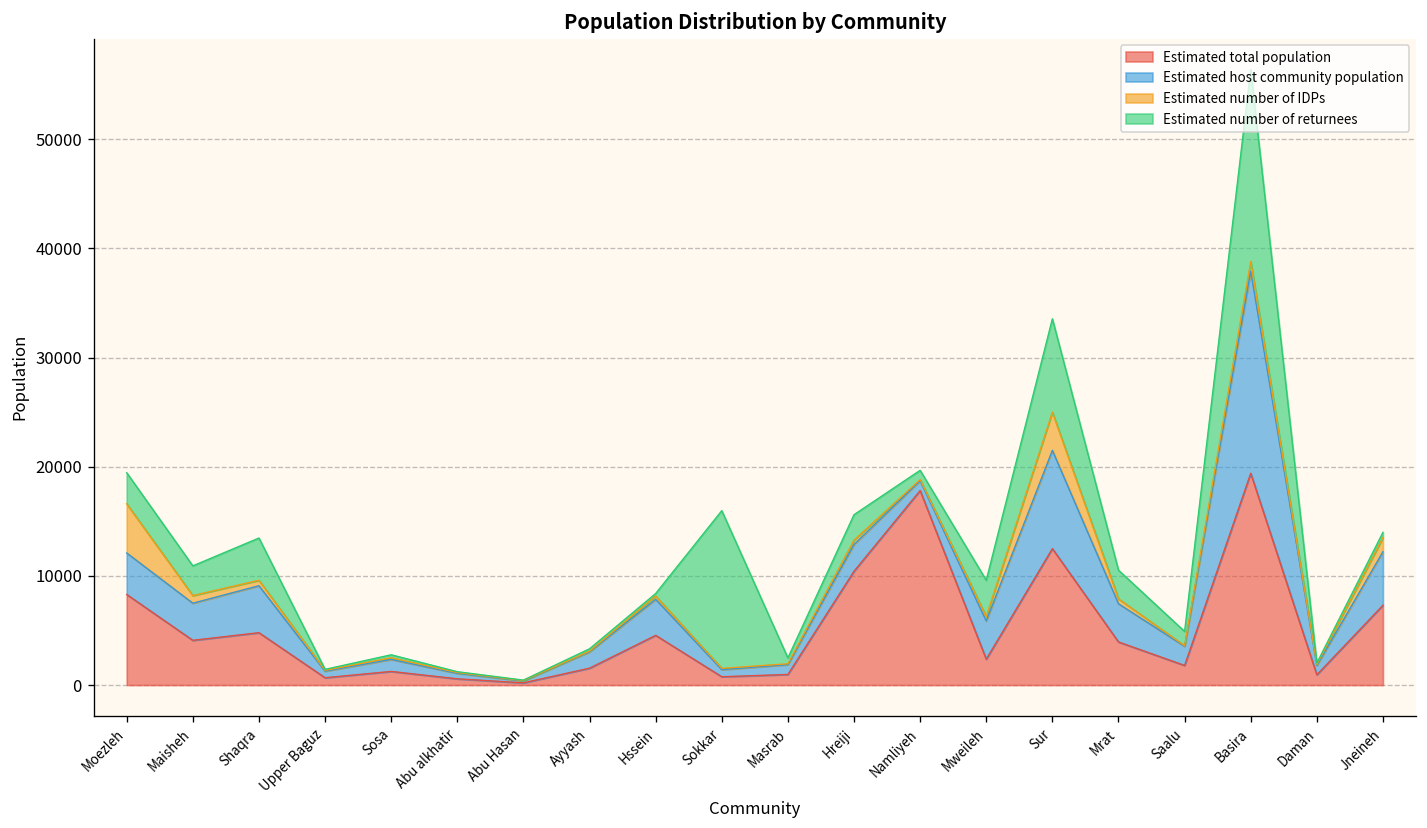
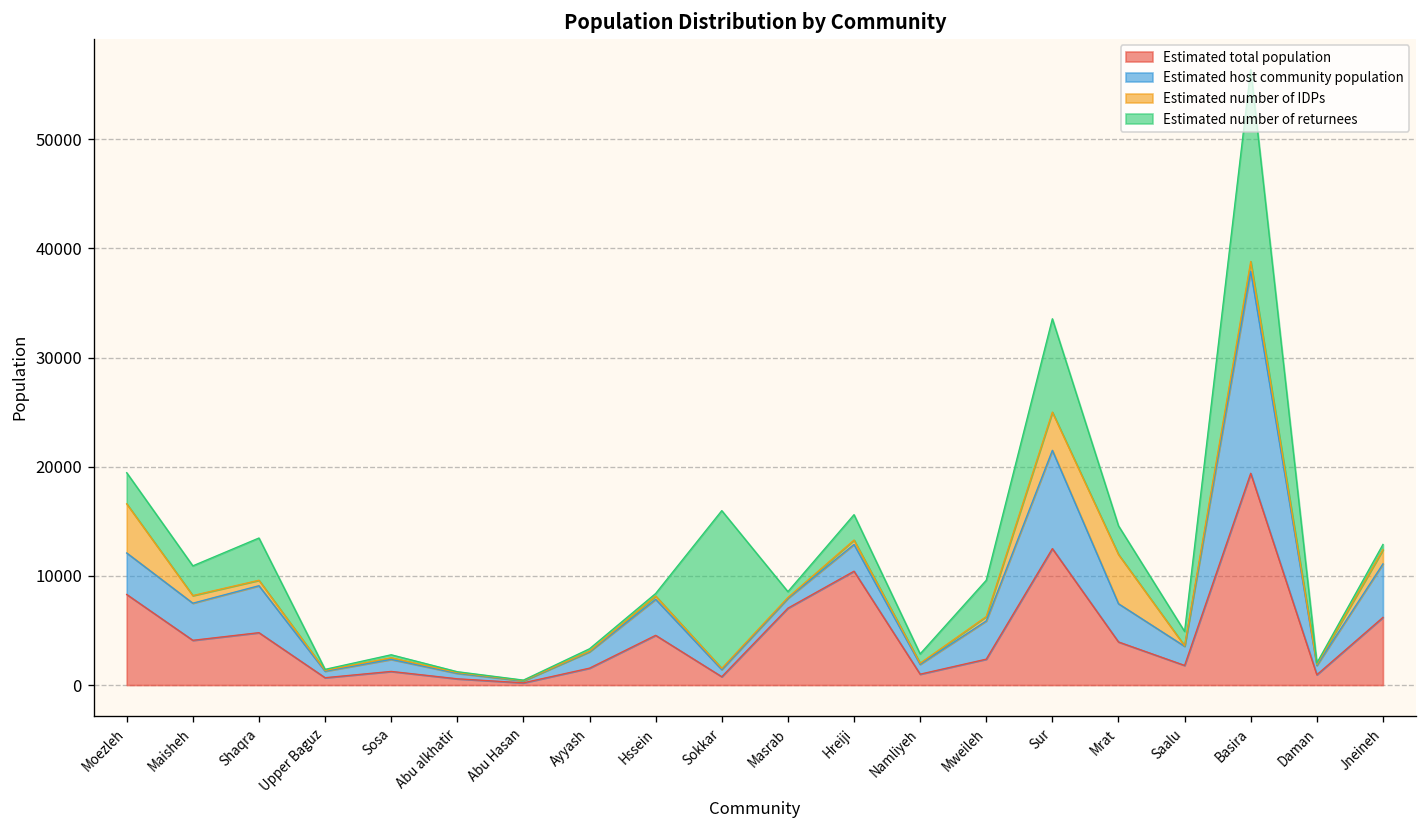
  {
    "Estimated total population": {
      "Moezleh": 8000,
      "Maisheh": 4000,
      "Shaqra": 5000,
      "Upper Baguz": 1000,
      "Sosa": 1000,
      "Abu alkhatir": 1000,
      "Ayyash": 2000,
      "Hssein": 5000,
      "Sokkar": 1000,
-     "Masrab": 1000,
+     "Masrab": 7000,
      "Hreiji": 10000,
-     "Namliyeh": 18000,
+     "Namliyeh": 1000,
      "Mweileh": 2000,
      "Sur": 13000,
      "Mrat": 4000,
      "Saalu": 2000,
      "Basira": 19000,
      "Daman": 1000,
-     "Jneineh": 7000
+     "Jneineh": 6000
    },
    "Estimated host community population": {
      "Moezleh": 4000,
      "Maisheh": 3000,
      "Shaqra": 4000,
      "Hssein": 3000,
      "Hreiji": 2000,
      "Mweileh": 4000,
      "Sur": 9000,
      "Mrat": 4000,
      "Basira": 19000,
      "Jneineh": 5000
    },
    "Estimated number of IDPs": {
      "Moezleh": 5000,
      "Maisheh": 1000,
      "Shaqra": 1000,
      "Hreiji": 0,
      "Mweileh": 0,
      "Sur": 4000,
-     "Mrat": 0,
+     "Mrat": 5000,
      "Basira": 1000,
      "Jneineh": 1000
    },
    "Estimated number of returnees": {
      "Moezleh": 3000,
      "Maisheh": 3000,
      "Shaqra": 4000,
      "Sokkar": 14000,
      "Masrab": 1000,
      "Hreiji": 2000,
      "Namliyeh": 1000,
      "Mweileh": 3000,
      "Sur": 9000,
      "Mrat": 3000,
      "Saalu": 1000,
      "Jneineh": 0
    }
  }
